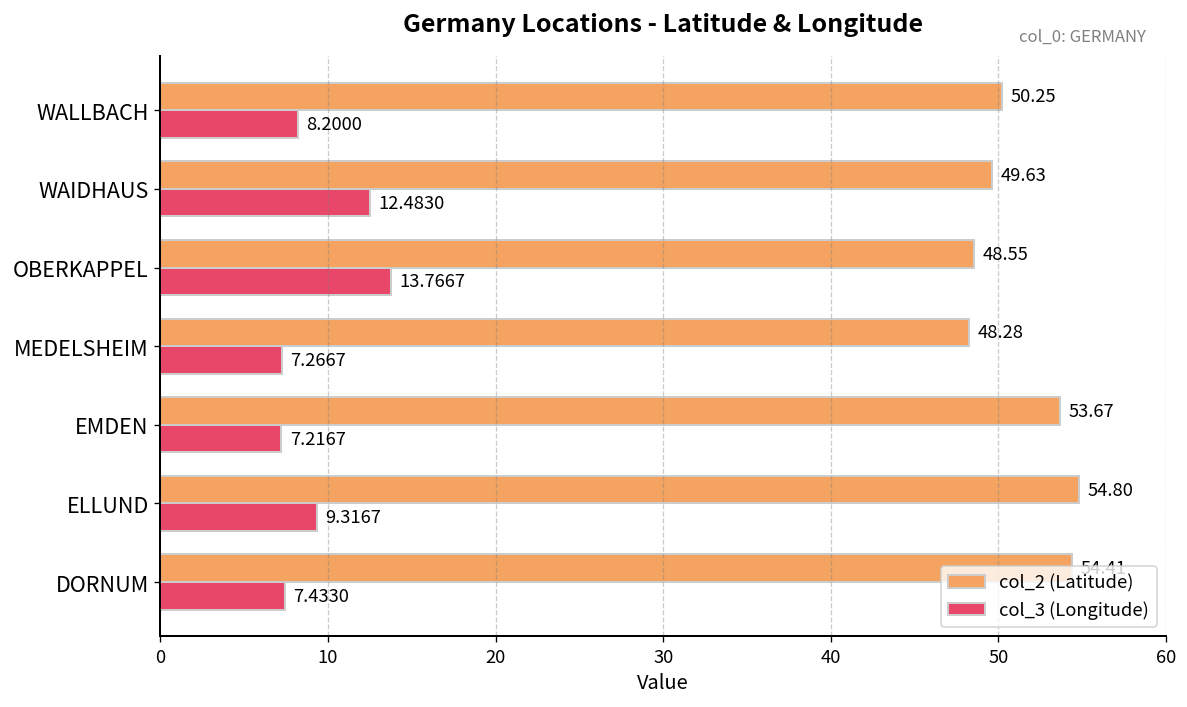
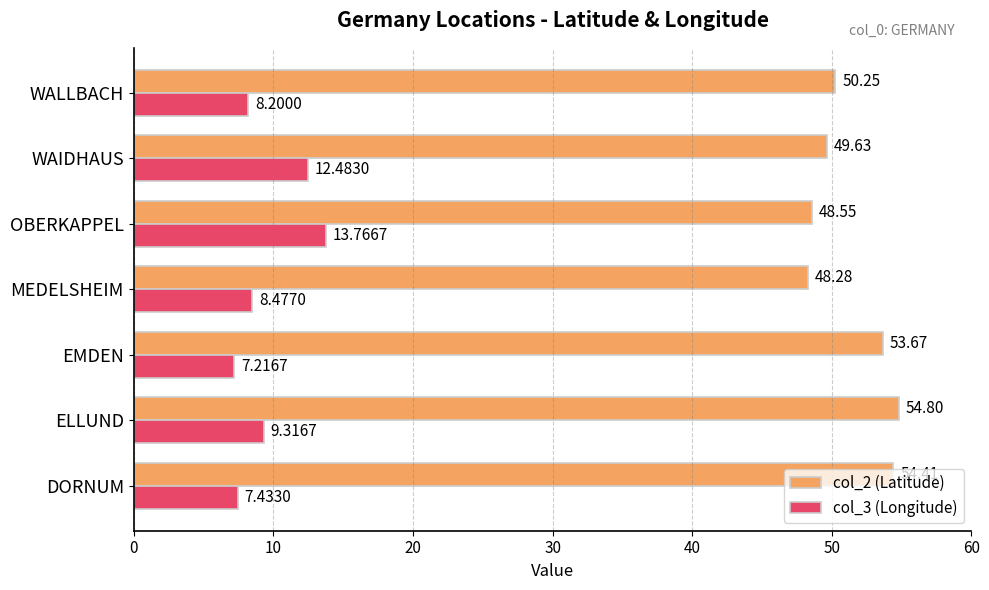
  {
    "col_2 (Latitude)": {
      "WALLBACH": 50.25,
      "WAIDHAUS": 49.63,
      "OBERKAPPEL": 48.55,
      "MEDELSHEIM": 48.28,
      "EMDEN": 53.67,
      "ELLUND": 54.80
    },
    "col_3 (Longitude)": {
      "WALLBACH": 8.2000,
      "WAIDHAUS": 12.4830,
      "OBERKAPPEL": 13.7667,
-     "MEDELSHEIM": 7.2667,
+     "MEDELSHEIM": 8.4770,
      "EMDEN": 7.2167,
      "ELLUND": 9.3167,
      "DORNUM": 7.4330
    }
  }
